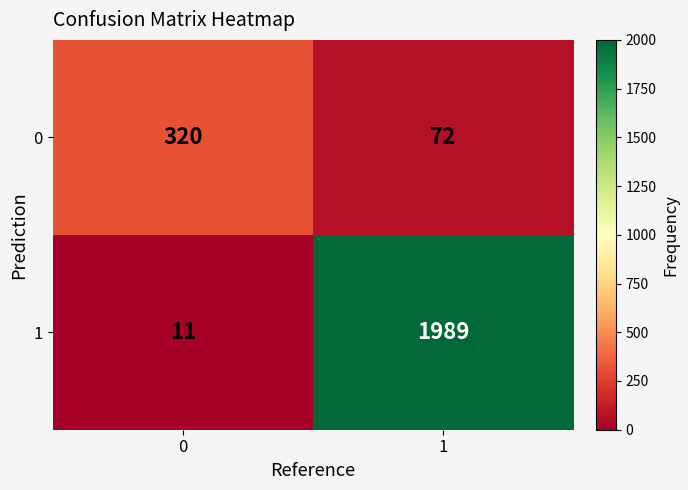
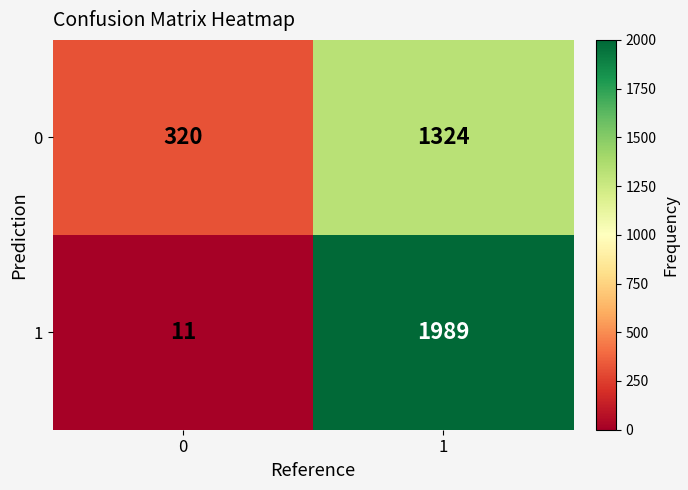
  {
    "0": {
      "0": 320,
-     "1": 72
+     "1": 1324
    },
    "1": {
      "0": 11,
      "1": 1989
    }
  }
